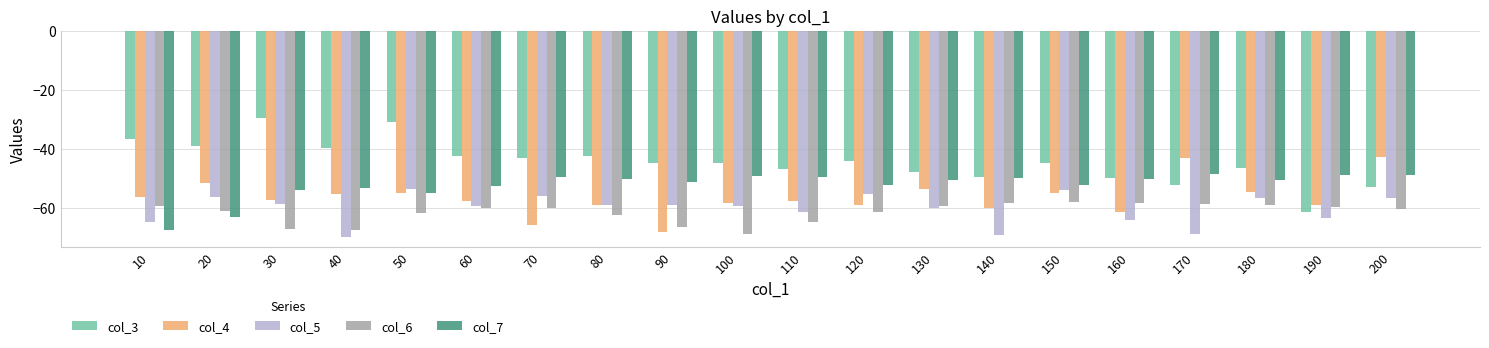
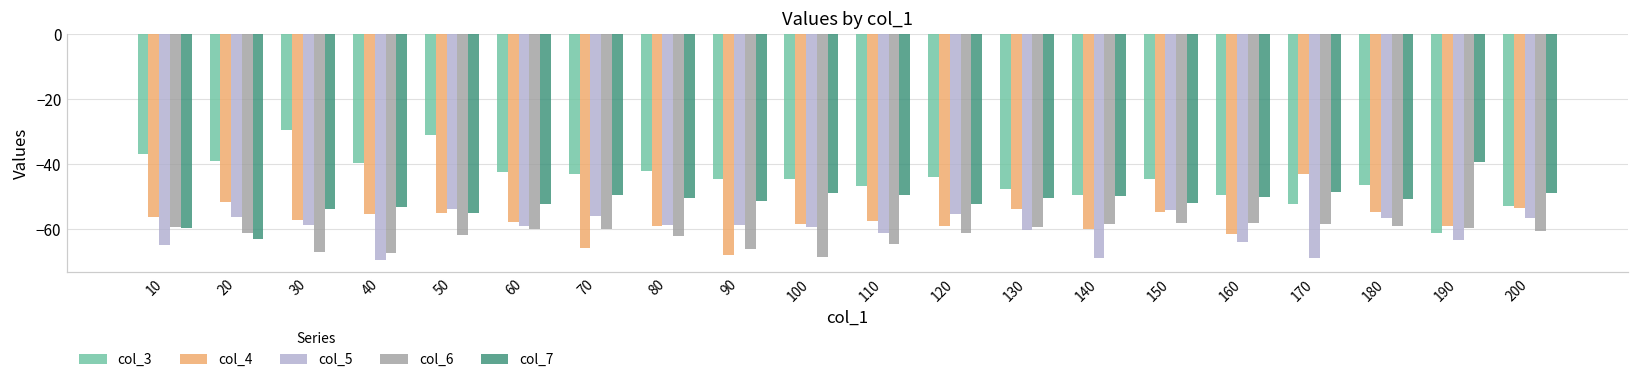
  {
    "col_3": {
      "10": -37,
      "20": -39,
      "30": -30,
      "40": -40,
      "50": -31,
      "60": -42,
      "70": -43,
      "80": -42,
      "90": -45,
      "100": -45,
      "110": -47,
      "120": -44,
      "130": -48,
      "140": -50,
      "150": -45,
      "160": -50,
      "170": -52,
      "180": -46,
      "190": -61,
      "200": -53
    },
    "col_4": {
      "10": -56,
      "20": -52,
      "30": -57,
      "40": -55,
      "50": -55,
      "60": -58,
      "70": -66,
      "80": -59,
      "90": -68,
      "100": -59,
      "110": -58,
      "120": -59,
      "130": -54,
      "140": -60,
      "150": -55,
      "160": -61,
      "170": -43,
      "180": -55,
      "190": -59,
-     "200": -43
+     "200": -54
    },
    "col_7": {
-     "10": -68,
+     "10": -60,
      "20": -63,
      "30": -54,
      "40": -53,
      "50": -55,
      "60": -52,
      "70": -50,
      "80": -50,
      "90": -51,
      "100": -49,
      "110": -50,
      "120": -52,
      "130": -51,
      "140": -50,
      "150": -52,
      "160": -50,
      "170": -49,
      "180": -51,
-     "190": -49,
+     "190": -39,
      "200": -49
    }
  }
